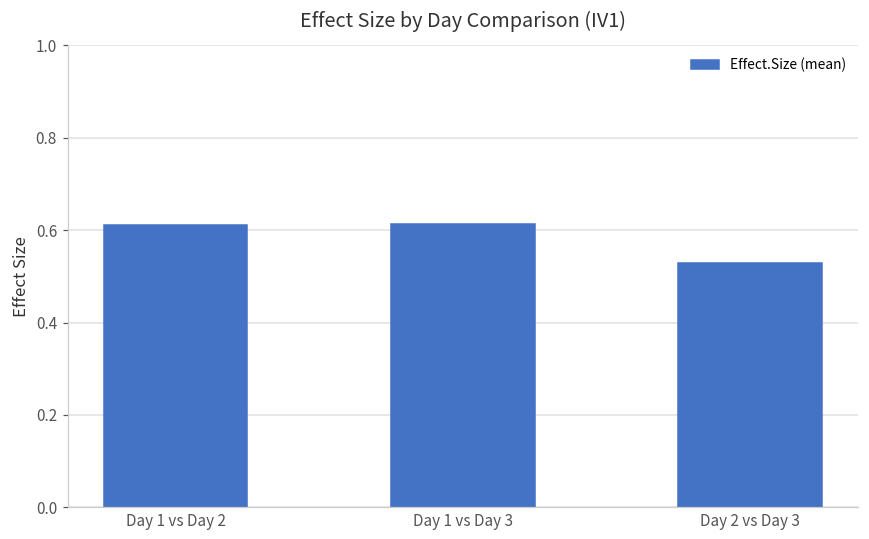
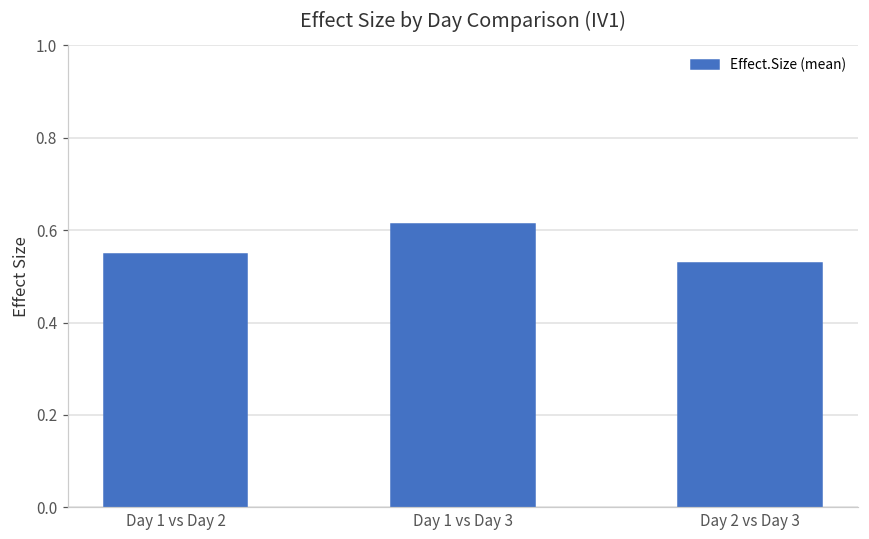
  {
-   "Day 1 vs Day 2": 0.61,
+   "Day 1 vs Day 2": 0.55,
    "Day 1 vs Day 3": 0.61,
    "Day 2 vs Day 3": 0.53
  }
